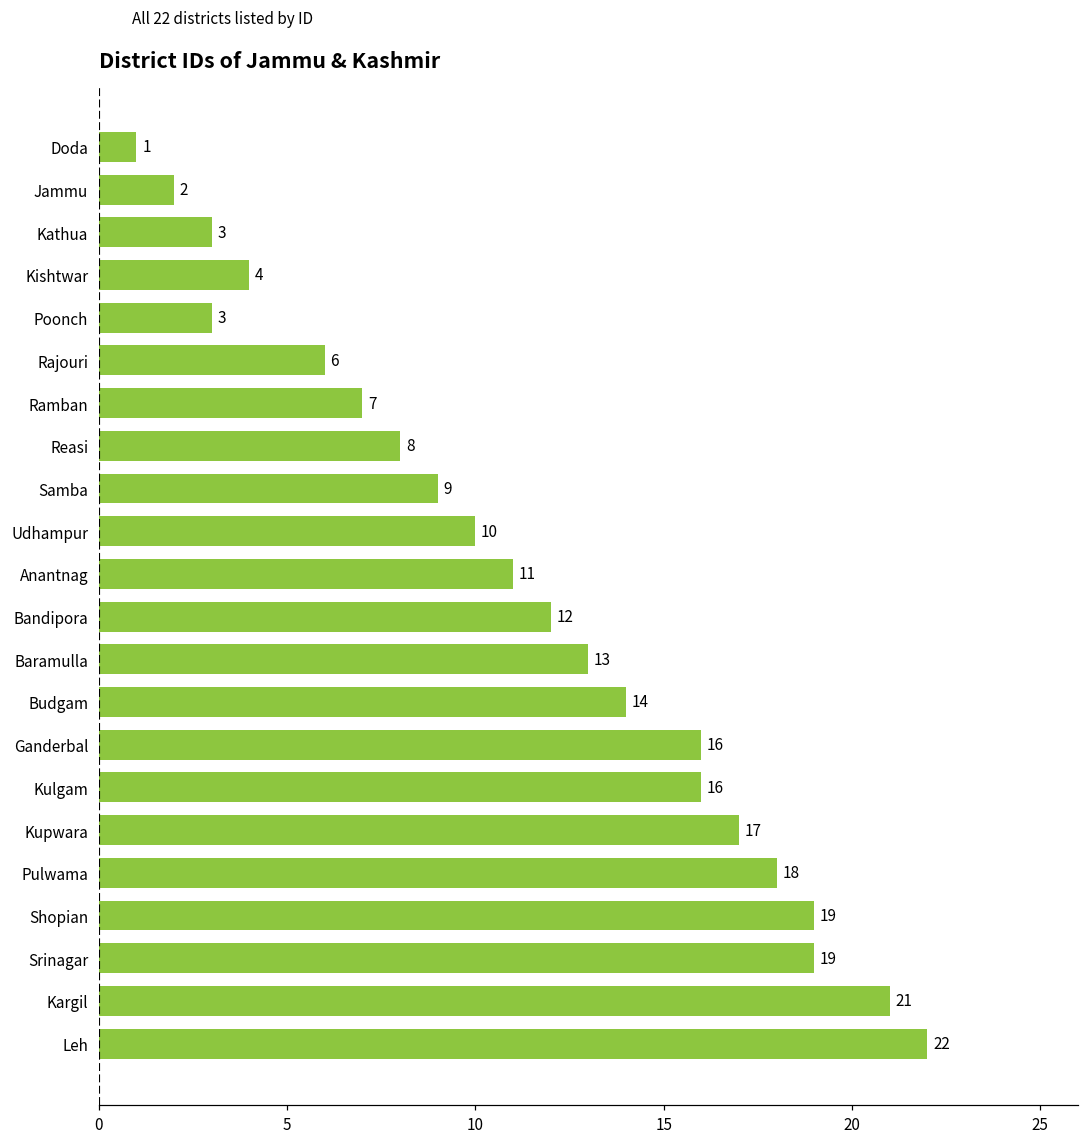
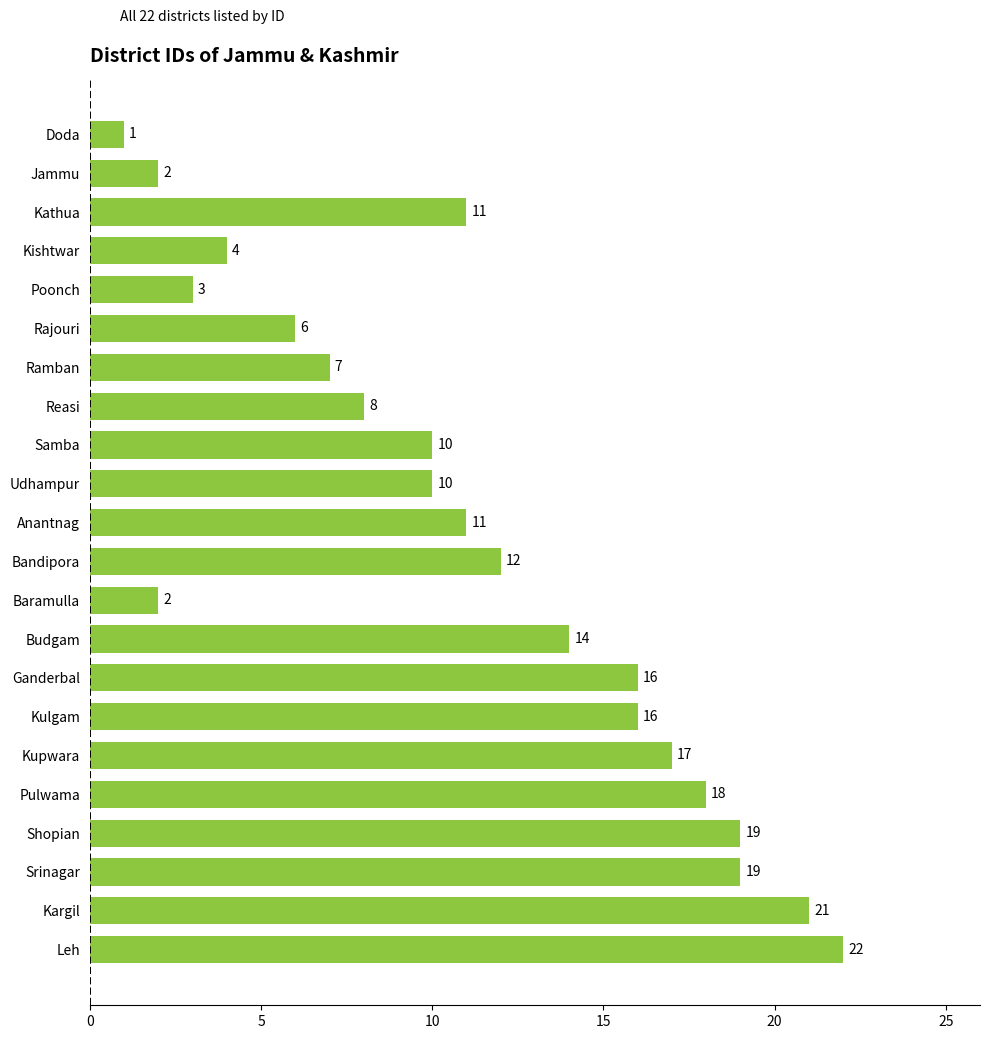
  {
    "Doda": 1,
    "Jammu": 2,
-   "Kathua": 3,
+   "Kathua": 11,
    "Kishtwar": 4,
    "Poonch": 3,
    "Rajouri": 6,
    "Ramban": 7,
    "Reasi": 8,
-   "Samba": 9,
+   "Samba": 10,
    "Udhampur": 10,
    "Anantnag": 11,
    "Bandipora": 12,
-   "Baramulla": 13,
+   "Baramulla": 2,
    "Budgam": 14,
    "Ganderbal": 16,
    "Kulgam": 16,
    "Kupwara": 17,
    "Pulwama": 18,
    "Shopian": 19,
    "Srinagar": 19,
    "Kargil": 21,
    "Leh": 22
  }
